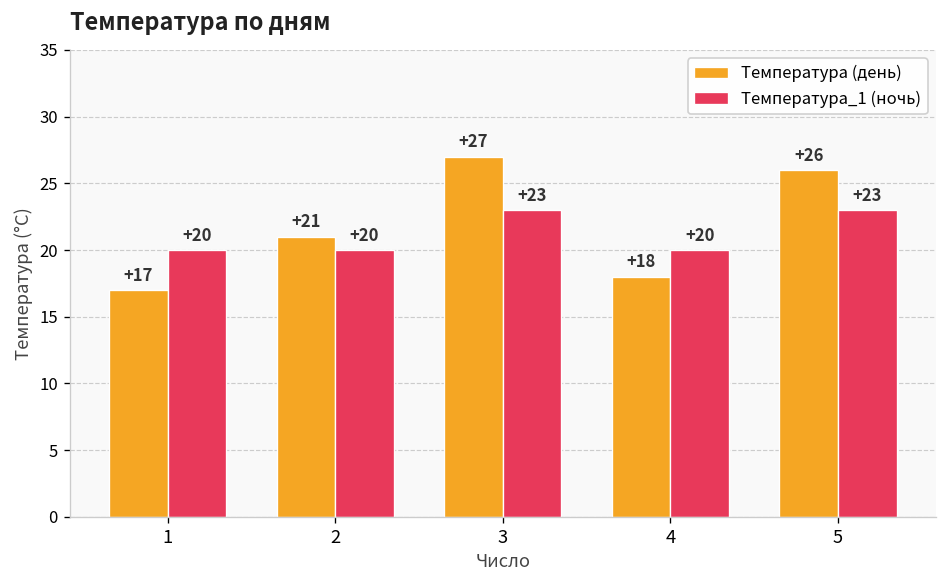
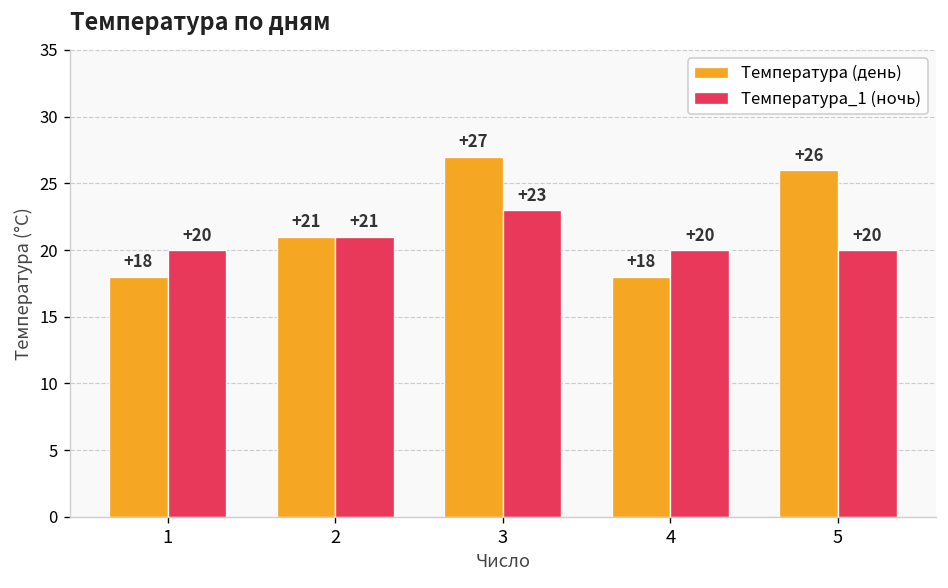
  {
    "Температура (день)": {
-     "1": "+17",
+     "1": "+18",
      "2": "+21",
      "3": "+27",
      "4": "+18",
      "5": "+26"
    },
    "Температура_1 (ночь)": {
      "1": "+20",
-     "2": "+20",
+     "2": "+21",
      "3": "+23",
      "4": "+20",
-     "5": "+23"
+     "5": "+20"
    }
  }
